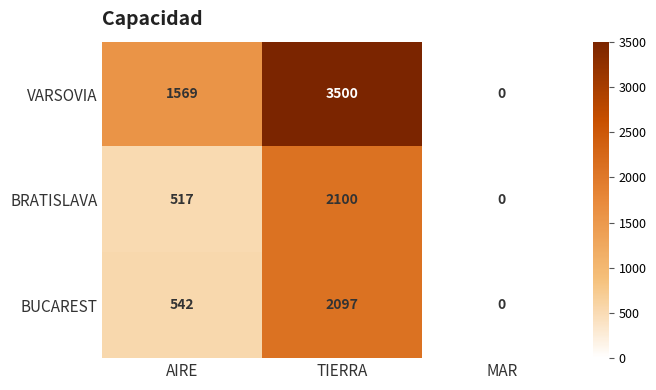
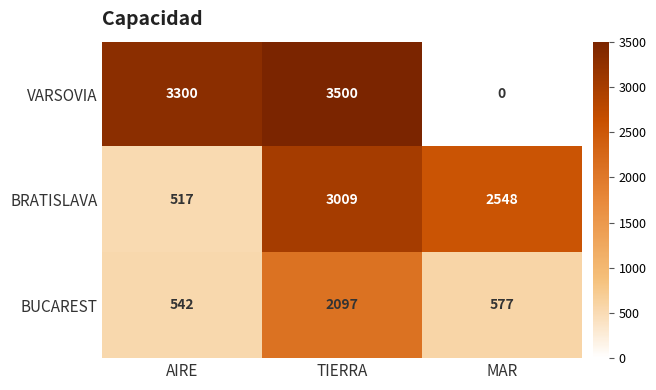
  {
    "VARSOVIA": {
-     "AIRE": 1569,
+     "AIRE": 3300,
      "TIERRA": 3500,
      "MAR": 0
    },
    "BRATISLAVA": {
      "AIRE": 517,
-     "TIERRA": 2100,
-     "MAR": 0
+     "TIERRA": 3009,
+     "MAR": 2548
    },
    "BUCAREST": {
      "AIRE": 542,
      "TIERRA": 2097,
-     "MAR": 0
+     "MAR": 577
    }
  }
